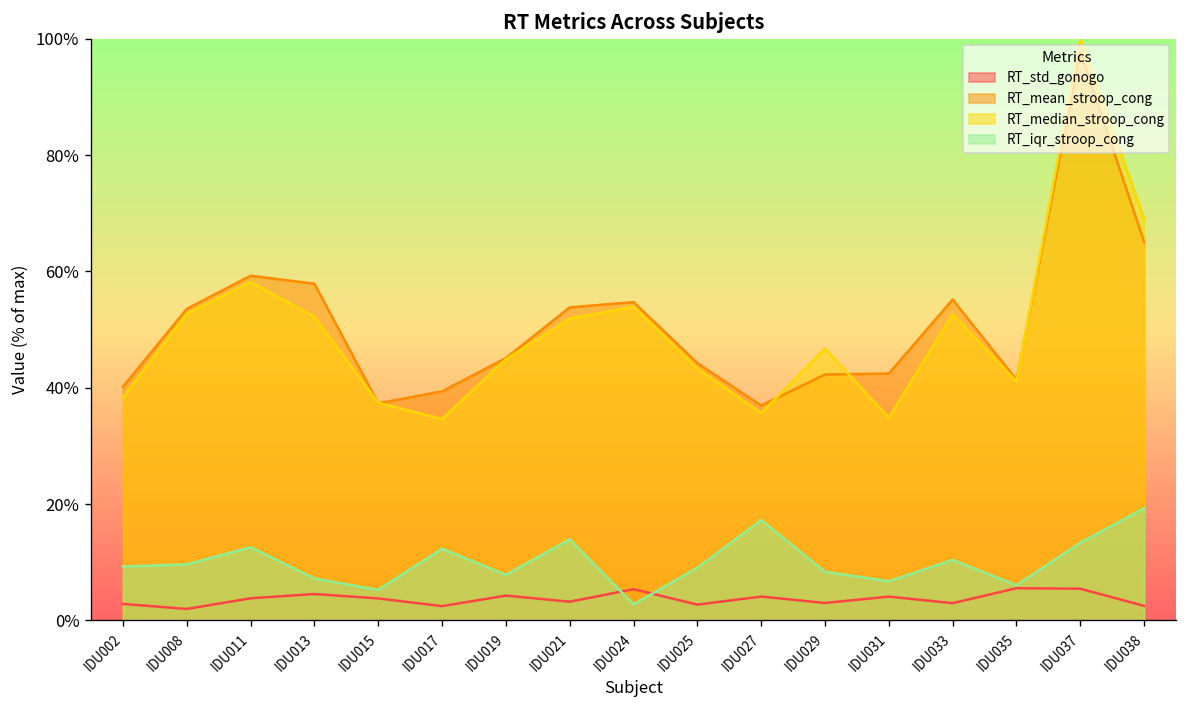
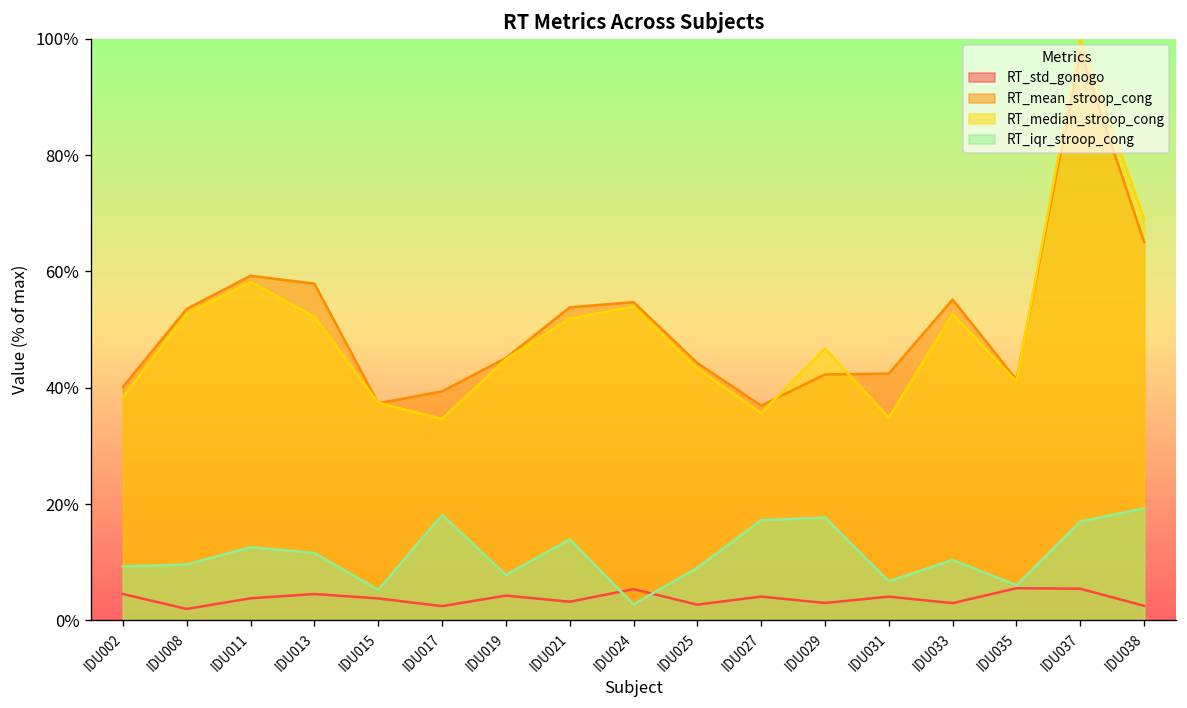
  {
    "RT_std_gonogo": {
-     "IDU002": "3%",
+     "IDU002": "5%",
      "IDU008": "2%",
      "IDU011": "4%",
      "IDU013": "5%",
      "IDU015": "4%",
      "IDU017": "2%",
      "IDU019": "4%",
      "IDU021": "3%",
      "IDU024": "5%",
      "IDU025": "3%",
      "IDU027": "4%",
      "IDU029": "3%",
      "IDU031": "4%",
      "IDU033": "3%",
      "IDU037": "5%",
      "IDU038": "3%"
    },
    "RT_iqr_stroop_cong": {
      "IDU002": "9%",
      "IDU008": "10%",
      "IDU011": "13%",
-     "IDU013": "7%",
+     "IDU013": "12%",
      "IDU015": "5%",
-     "IDU017": "12%",
+     "IDU017": "18%",
      "IDU019": "8%",
      "IDU021": "14%",
      "IDU024": "3%",
      "IDU025": "9%",
      "IDU027": "17%",
-     "IDU029": "8%",
+     "IDU029": "18%",
      "IDU031": "7%",
      "IDU033": "10%",
-     "IDU037": "13%",
+     "IDU037": "17%",
      "IDU038": "19%"
    }
  }
